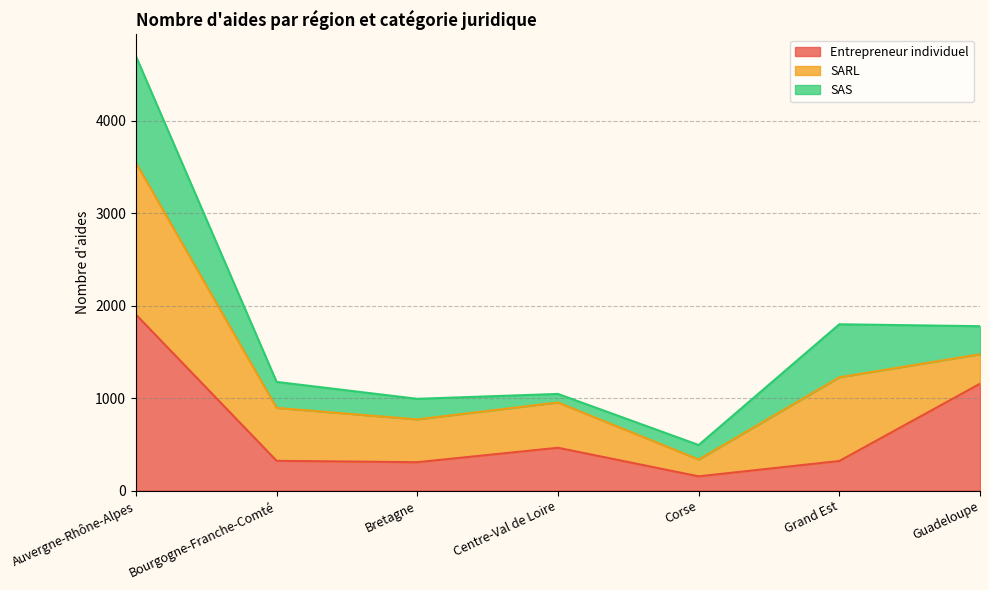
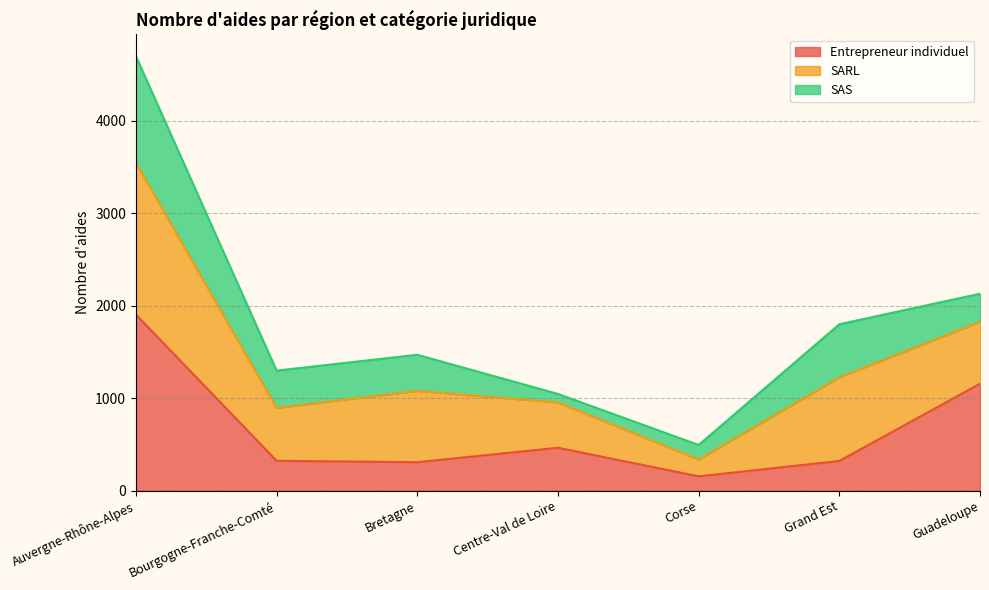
  {
    "Entrepreneur individuel": {
      "Auvergne-Rhône-Alpes": 1900,
      "Bourgogne-Franche-Comté": 300,
      "Bretagne": 300,
      "Centre-Val de Loire": 500,
      "Corse": 200,
      "Grand Est": 300,
      "Guadeloupe": 1200
    },
    "SARL": {
      "Auvergne-Rhône-Alpes": 1600,
      "Bourgogne-Franche-Comté": 600,
-     "Bretagne": 500,
+     "Bretagne": 800,
      "Centre-Val de Loire": 500,
      "Corse": 200,
      "Grand Est": 900,
-     "Guadeloupe": 300
+     "Guadeloupe": 700
    },
    "SAS": {
      "Auvergne-Rhône-Alpes": 1200,
-     "Bourgogne-Franche-Comté": 300,
-     "Bretagne": 200,
+     "Bourgogne-Franche-Comté": 400,
+     "Bretagne": 400,
      "Centre-Val de Loire": 100,
      "Corse": 200,
      "Grand Est": 600,
      "Guadeloupe": 300
    }
  }
